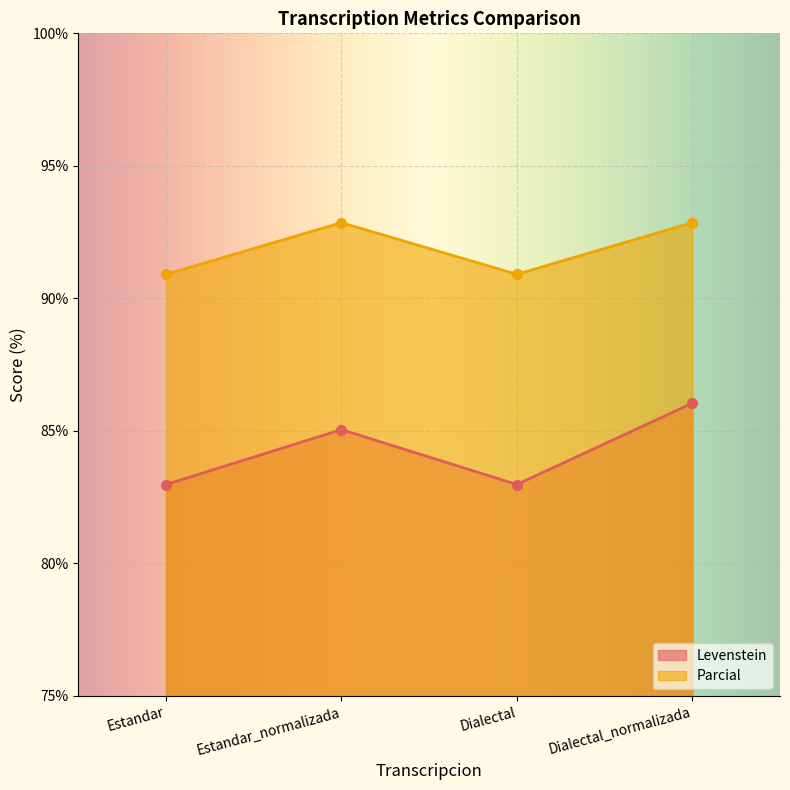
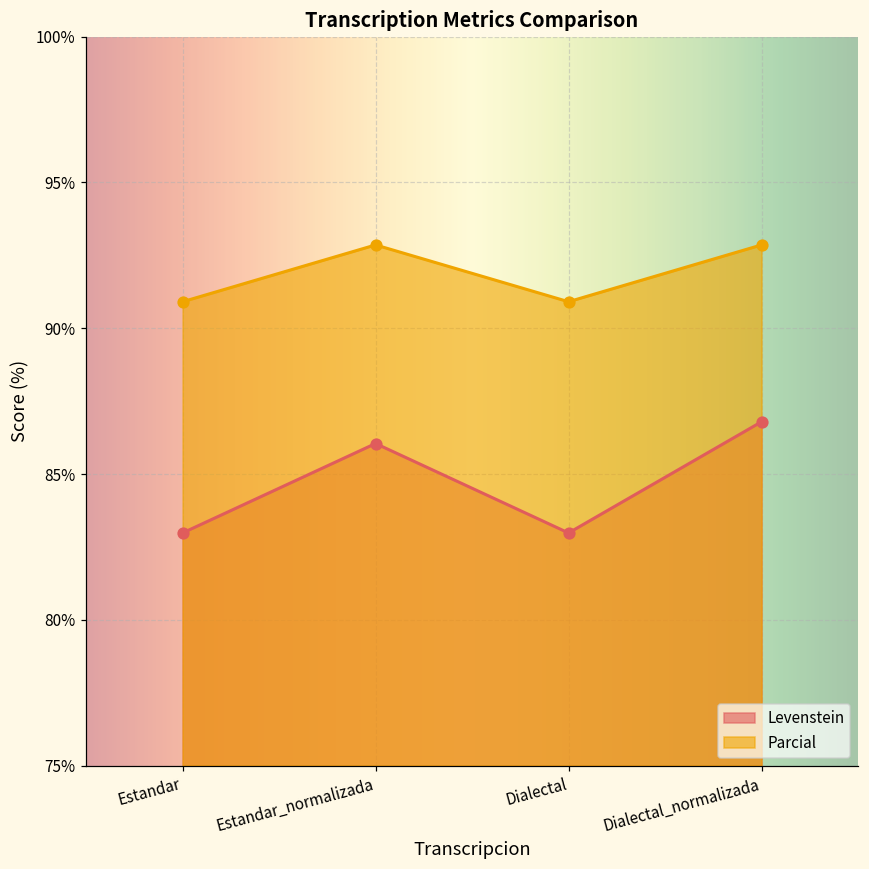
  {
    "Levenstein": {
      "Estandar": "83.0%",
-     "Estandar_normalizada": "85.1%",
+     "Estandar_normalizada": "86.0%",
      "Dialectal": "83.0%",
-     "Dialectal_normalizada": "86.0%"
+     "Dialectal_normalizada": "86.8%"
    },
    "Parcial": {
      "Estandar": "90.9%",
      "Estandar_normalizada": "92.9%",
      "Dialectal": "90.9%",
      "Dialectal_normalizada": "92.9%"
    }
  }
